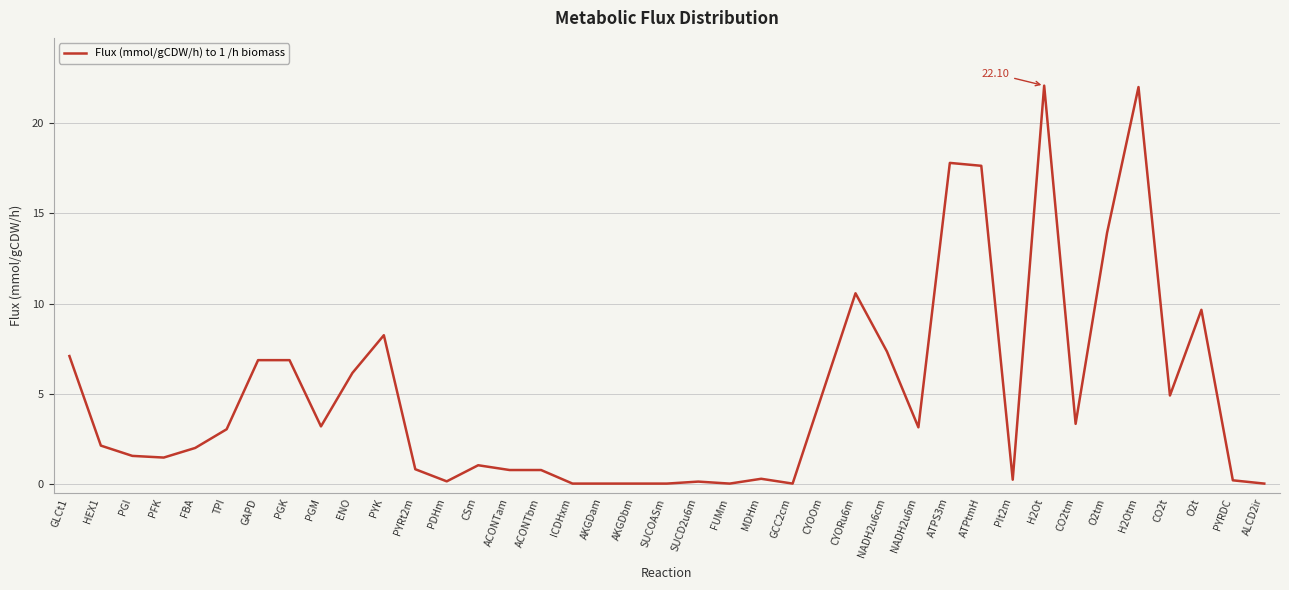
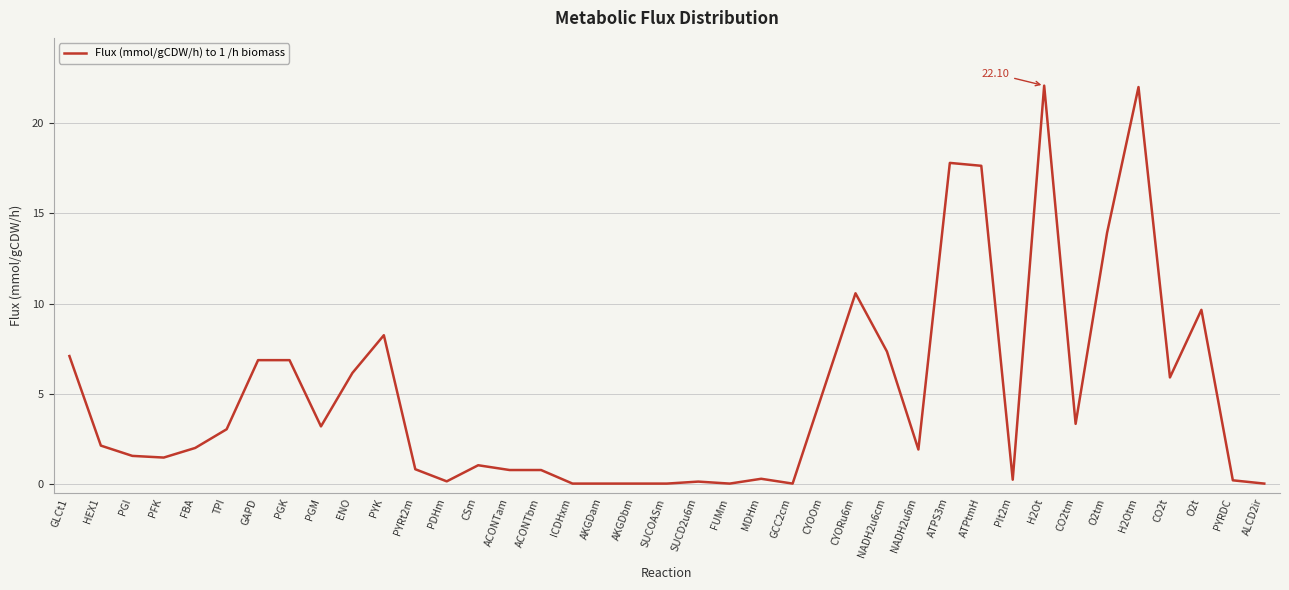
  {
    "GLCt1": 7.1,
    "HEX1": 2.1,
    "PGI": 1.5,
    "PFK": 1.4,
    "FBA": 2.0,
    "TPI": 3.0,
    "GAPD": 6.9,
    "PGK": 6.9,
    "PGM": 3.2,
    "ENO": 6.1,
    "PYK": 8.2,
    "PYRt2m": 0.8,
    "PDHm": 0.1,
    "CSm": 1.0,
    "ACONTam": 0.8,
    "ACONTbm": 0.8,
    "ICDHxm": 0.0,
    "AKGDam": 0.0,
    "AKGDbm": 0.0,
    "SUCOASm": 0.0,
    "SUCD2u6m": 0.1,
    "FUMm": 0.0,
    "MDHm": 0.3,
    "GCC2cm": 0.0,
    "CYOOm": 5.3,
    "CYORu6m": 10.6,
    "NADH2u6cm": 7.3,
-   "NADH2u6m": 3.1,
+   "NADH2u6m": 1.9,
    "ATPS3m": 17.8,
    "ATPtmH": 17.6,
    "PIt2m": 0.2,
    "CO2tm": 3.3,
    "O2tm": 13.9,
    "H2Otm": 22.0,
-   "CO2t": 4.9,
+   "CO2t": 5.9,
    "O2t": 9.7,
    "PYRDC": 0.2,
    "ALCD2ir": 0.0
  }
